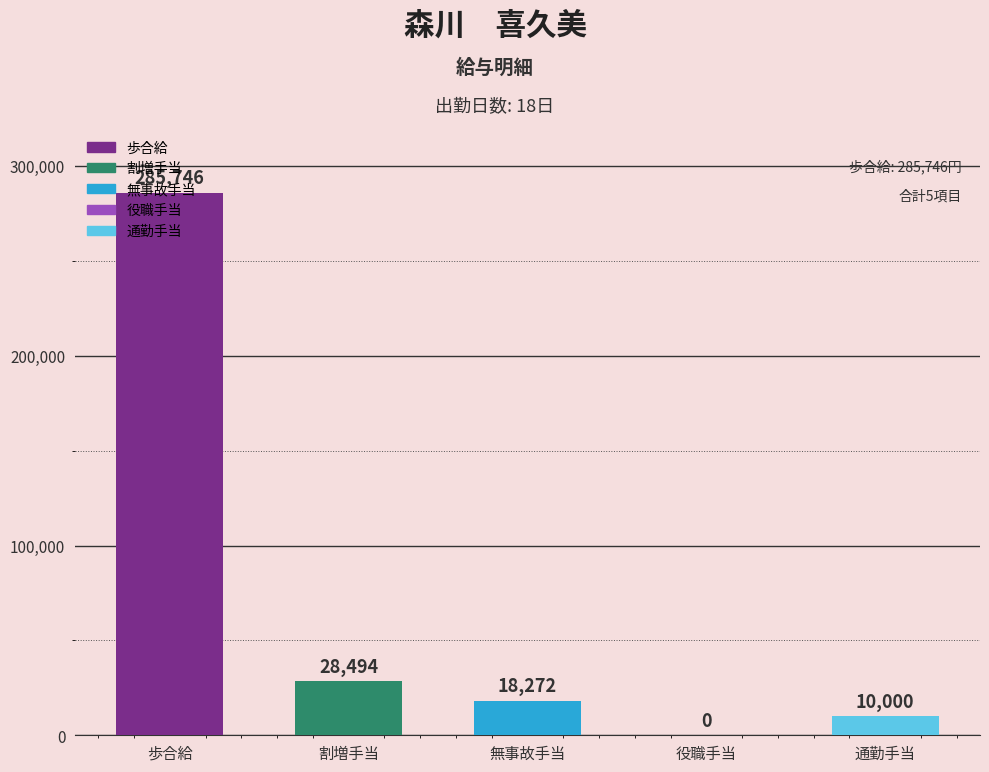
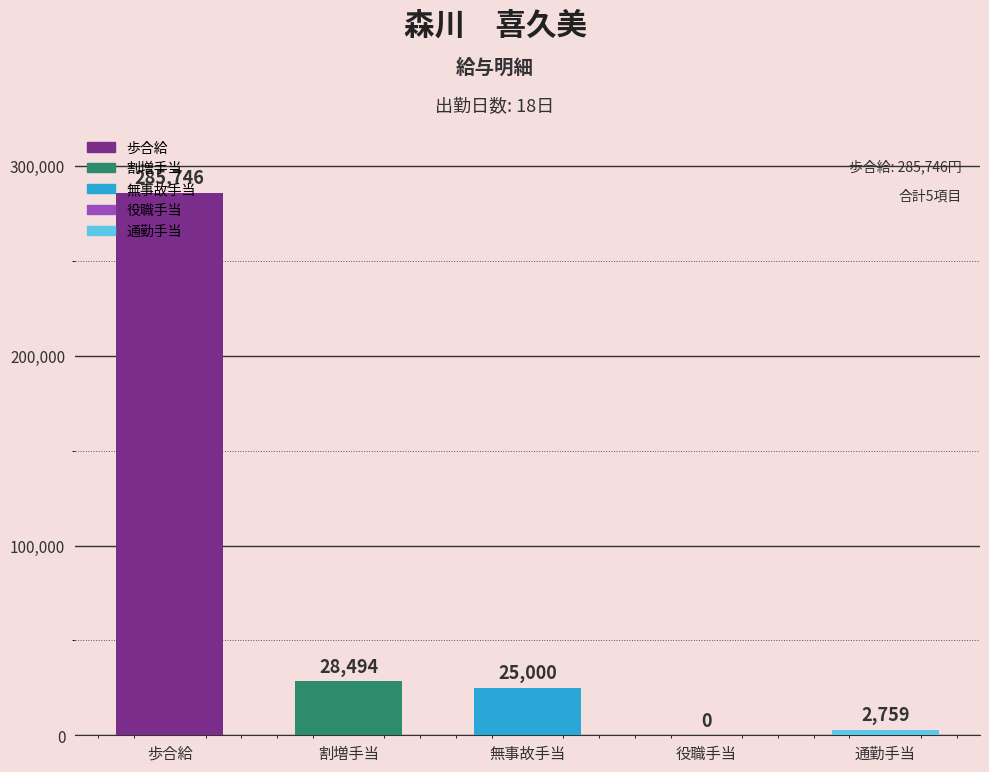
  {
    "歩合給": "285,746",
    "割増手当": "28,494",
-   "無事故手当": "18,272",
+   "無事故手当": "25,000",
    "役職手当": "0",
-   "通勤手当": "10,000"
+   "通勤手当": "2,759"
  }
